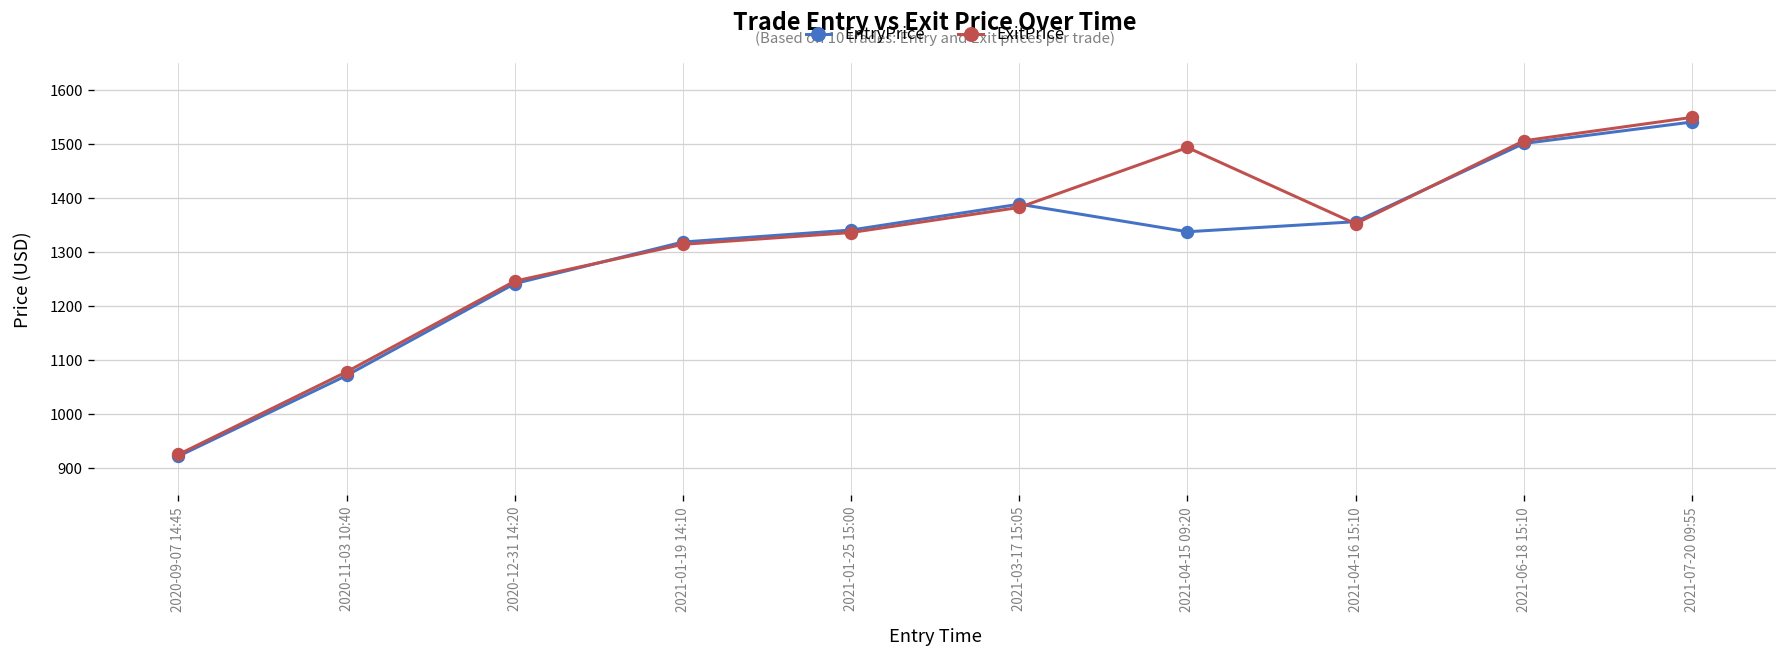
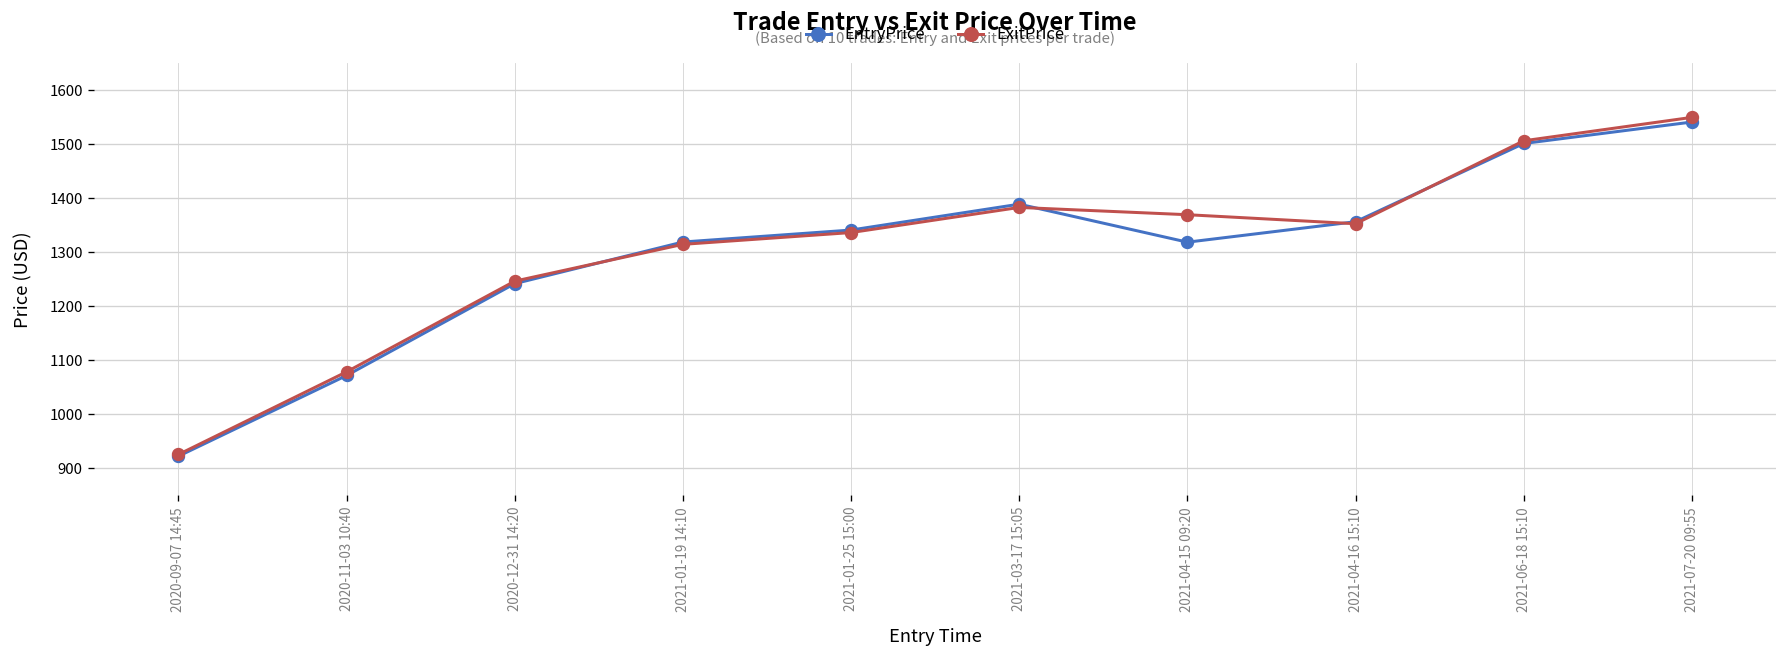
  {
    "EntryPrice": {
      "2020-11-03 10:40": 1070,
      "2021-03-17 15:05": 1390,
-     "2021-04-15 09:20": 1340,
+     "2021-04-15 09:20": 1320,
      "2021-07-20 09:55": 1540
    },
    "ExitPrice": {
      "2020-11-03 10:40": 1080,
      "2021-03-17 15:05": 1380,
-     "2021-04-15 09:20": 1490,
+     "2021-04-15 09:20": 1370,
      "2021-07-20 09:55": 1550
    }
  }
